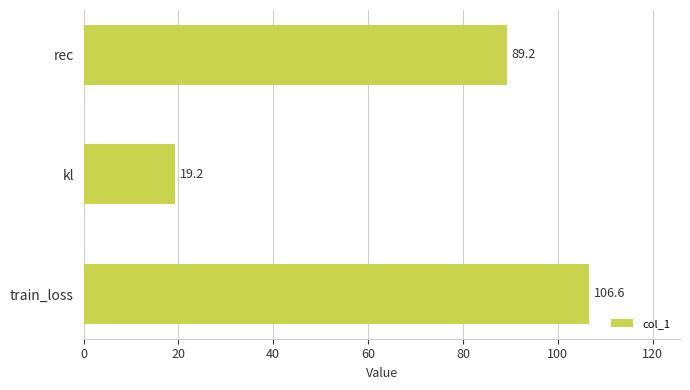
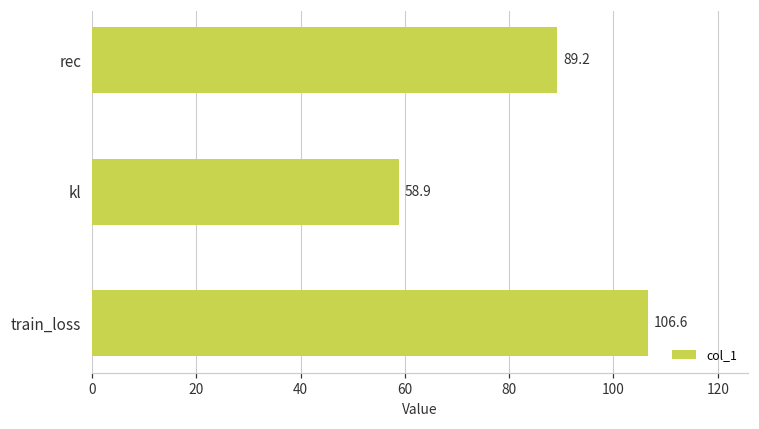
  {
    "rec": 89.2,
-   "kl": 19.2,
+   "kl": 58.9,
    "train_loss": 106.6
  }
